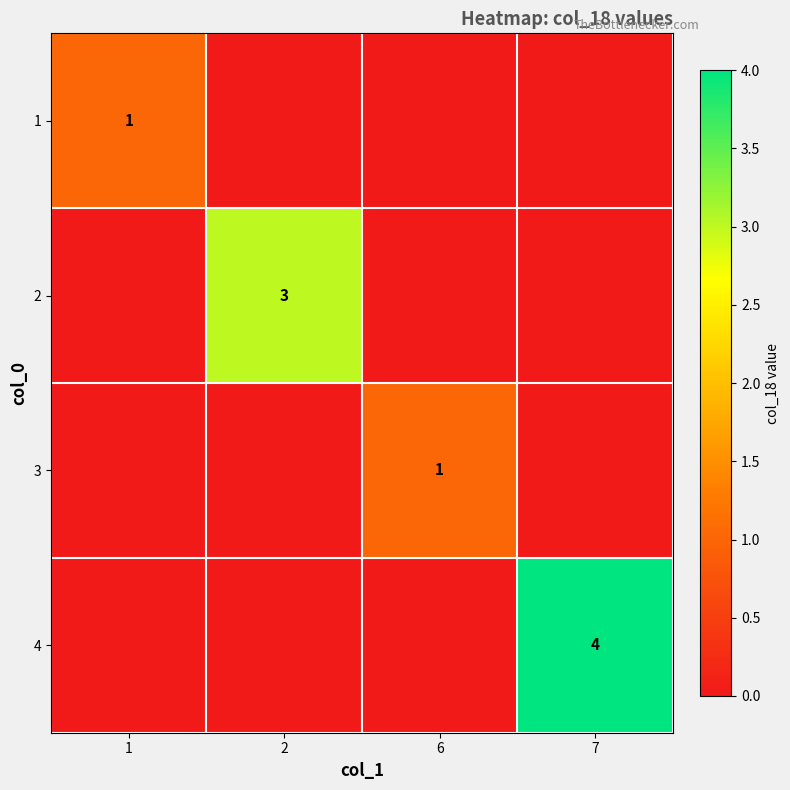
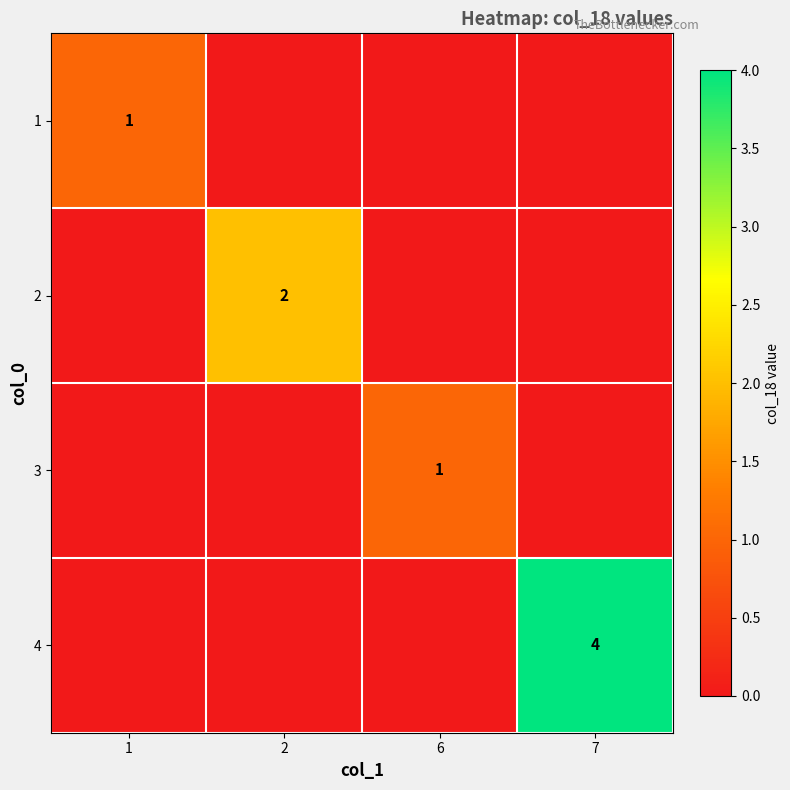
  {
    "1": {
      "1": 1
    },
    "2": {
-     "2": 3
+     "2": 2
    },
    "3": {
      "6": 1
    },
    "4": {
      "7": 4
    }
  }
